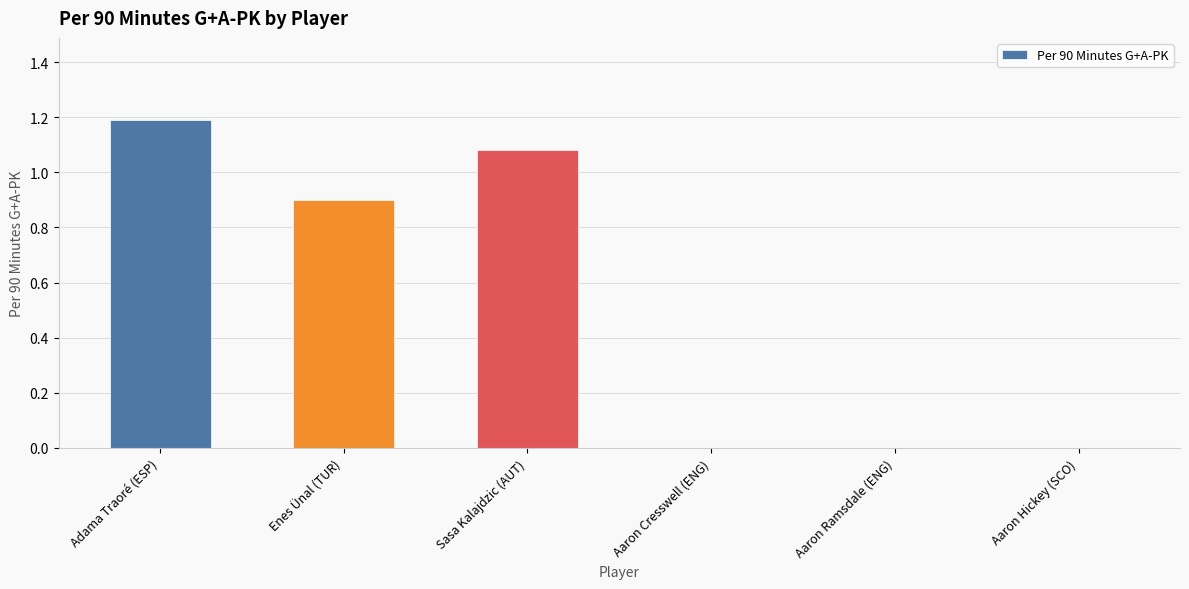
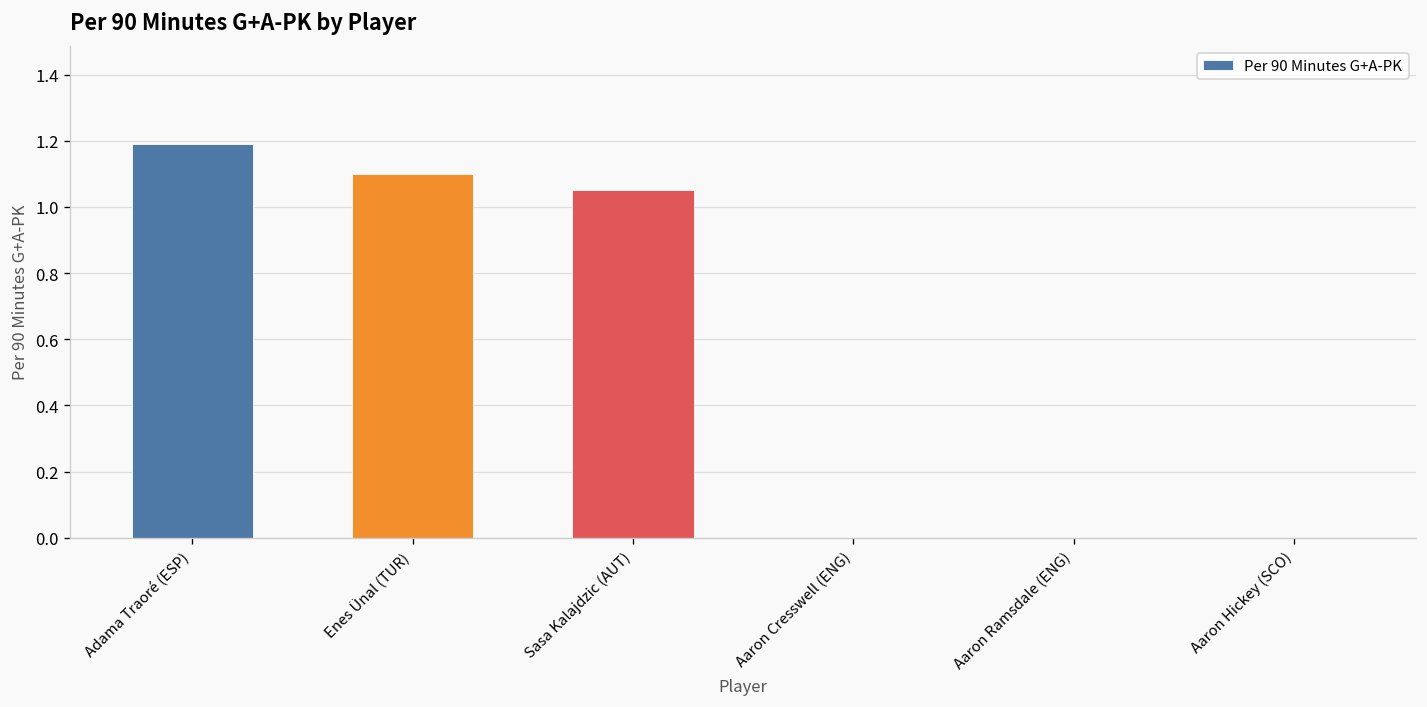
  {
    "Adama Traoré (ESP)": 1.19,
-   "Enes Ünal (TUR)": 0.9,
-   "Sasa Kalajdzic (AUT)": 1.08,
+   "Enes Ünal (TUR)": 1.1,
+   "Sasa Kalajdzic (AUT)": 1.05,
    "Aaron Cresswell (ENG)": 0.00,
    "Aaron Ramsdale (ENG)": 0.00,
    "Aaron Hickey (SCO)": 0.00
  }
